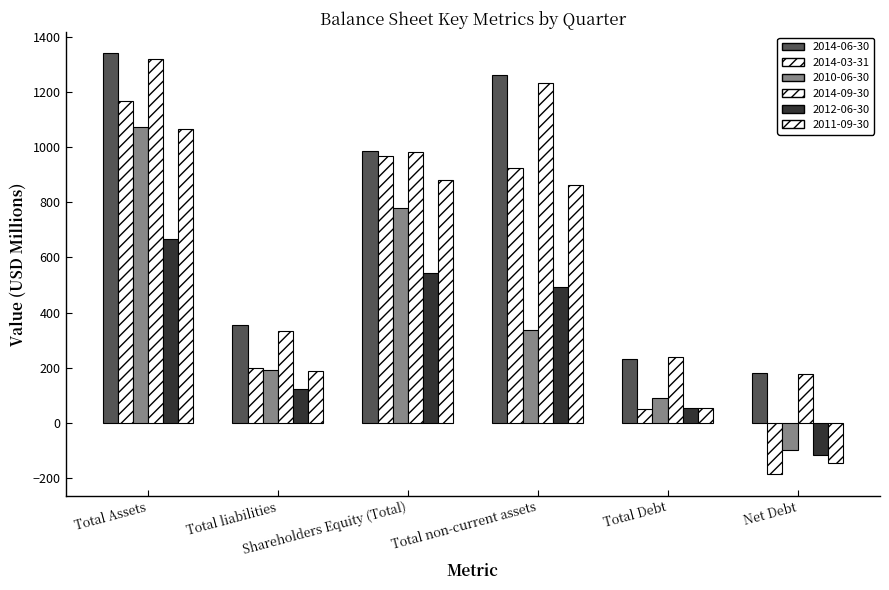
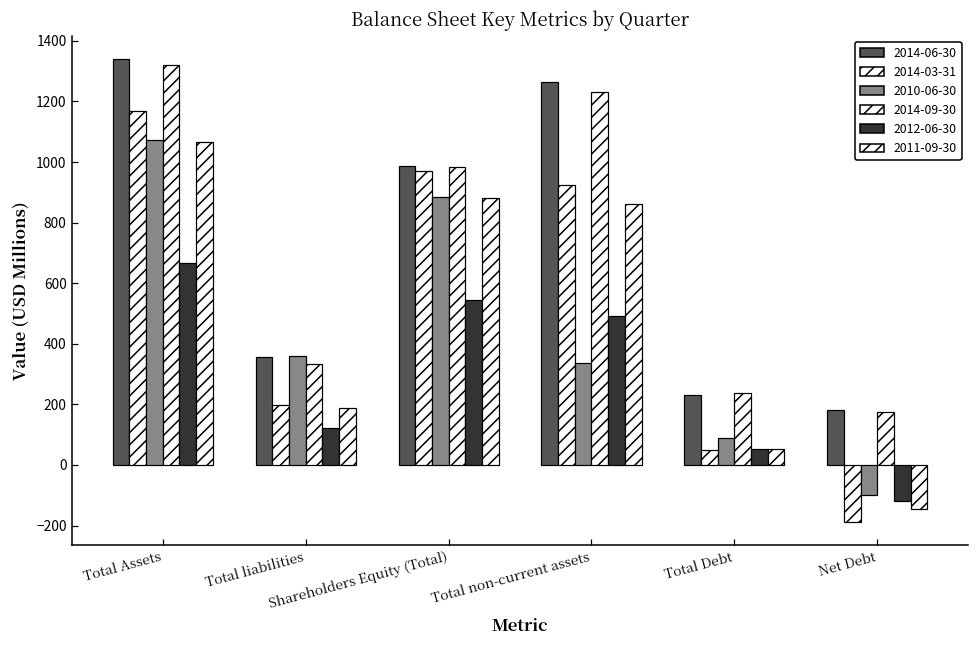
  {
    "2010-06-30": {
      "Total Assets": 1070,
-     "Total liabilities": 190,
-     "Shareholders Equity (Total)": 780,
+     "Total liabilities": 360,
+     "Shareholders Equity (Total)": 880,
      "Total non-current assets": 340,
      "Total Debt": 90,
      "Net Debt": -100
    }
  }
